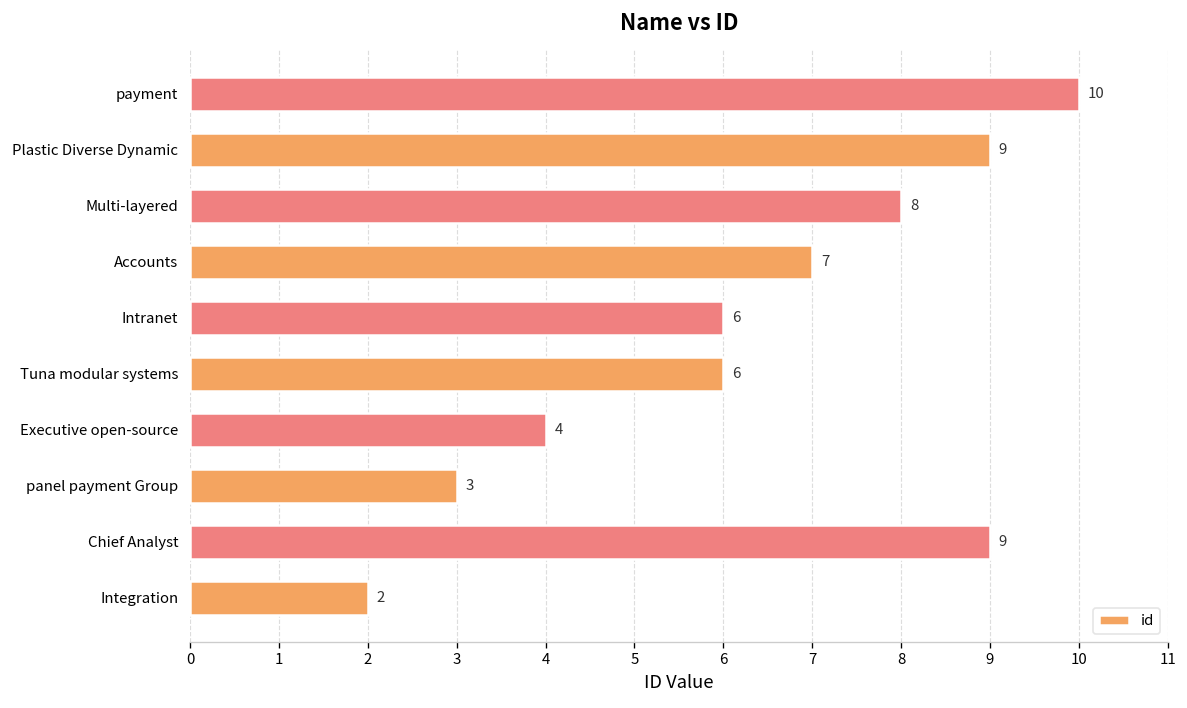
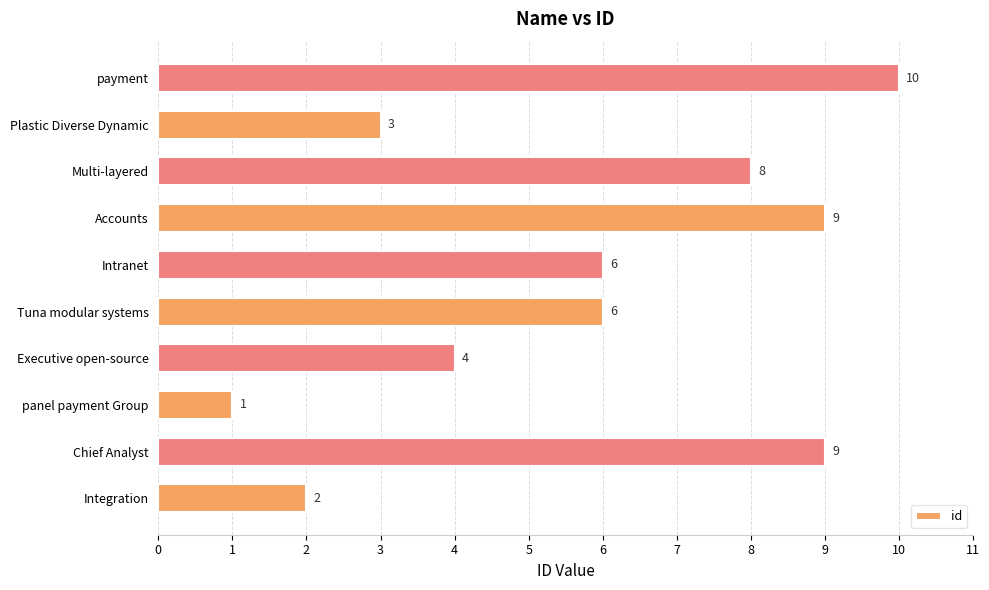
  {
    "payment": 10,
-   "Plastic Diverse Dynamic": 9,
+   "Plastic Diverse Dynamic": 3,
    "Multi-layered": 8,
-   "Accounts": 7,
+   "Accounts": 9,
    "Intranet": 6,
    "Tuna modular systems": 6,
    "Executive open-source": 4,
-   "panel payment Group": 3,
+   "panel payment Group": 1,
    "Chief Analyst": 9,
    "Integration": 2
  }
